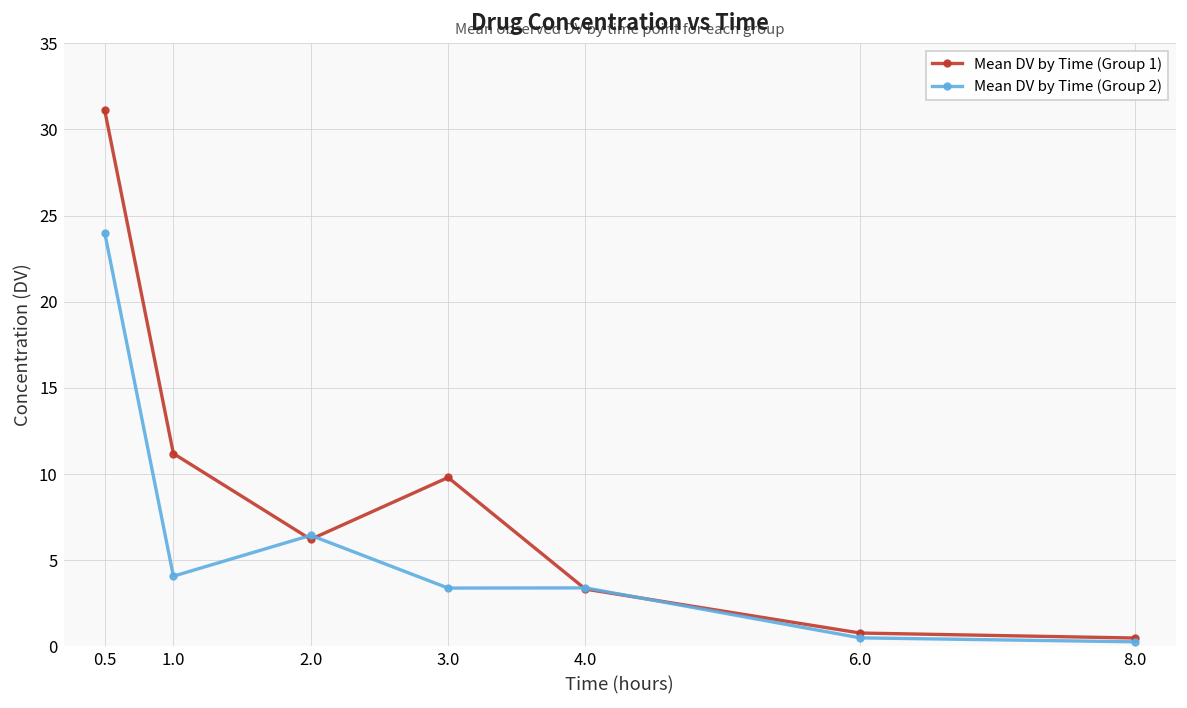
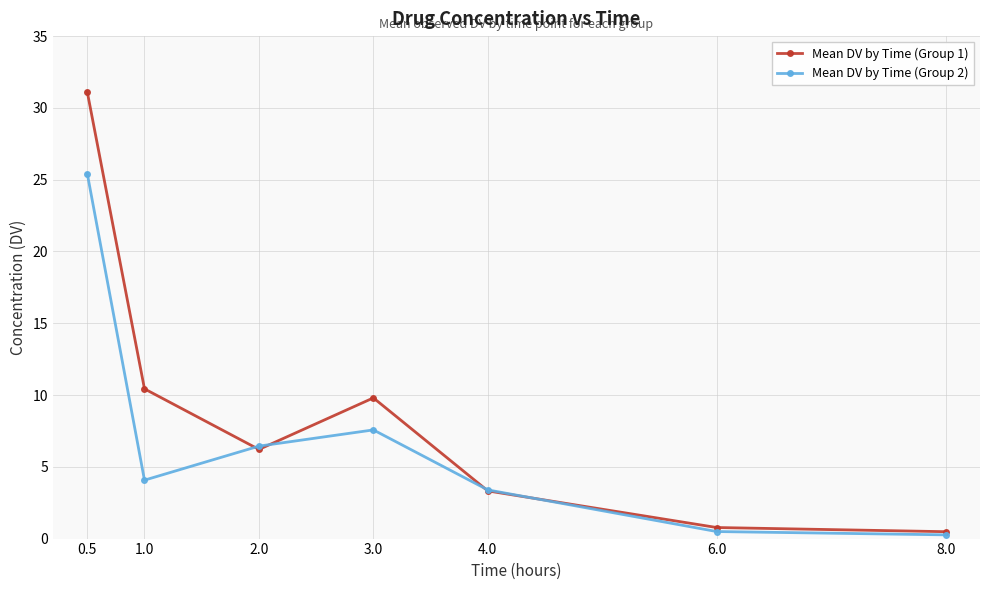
  {
    "Mean DV by Time (Group 1)": {
      "0.5": 31.1,
-     "1.0": 11.2,
+     "1.0": 10.4,
      "2.0": 6.2,
      "3.0": 9.8,
      "6.0": 0.8,
      "8.0": 0.5
    },
    "Mean DV by Time (Group 2)": {
-     "0.5": 24.0,
+     "0.5": 25.4,
      "1.0": 4.1,
      "2.0": 6.4,
-     "3.0": 3.4,
+     "3.0": 7.6,
      "6.0": 0.5,
      "8.0": 0.3
    }
  }
